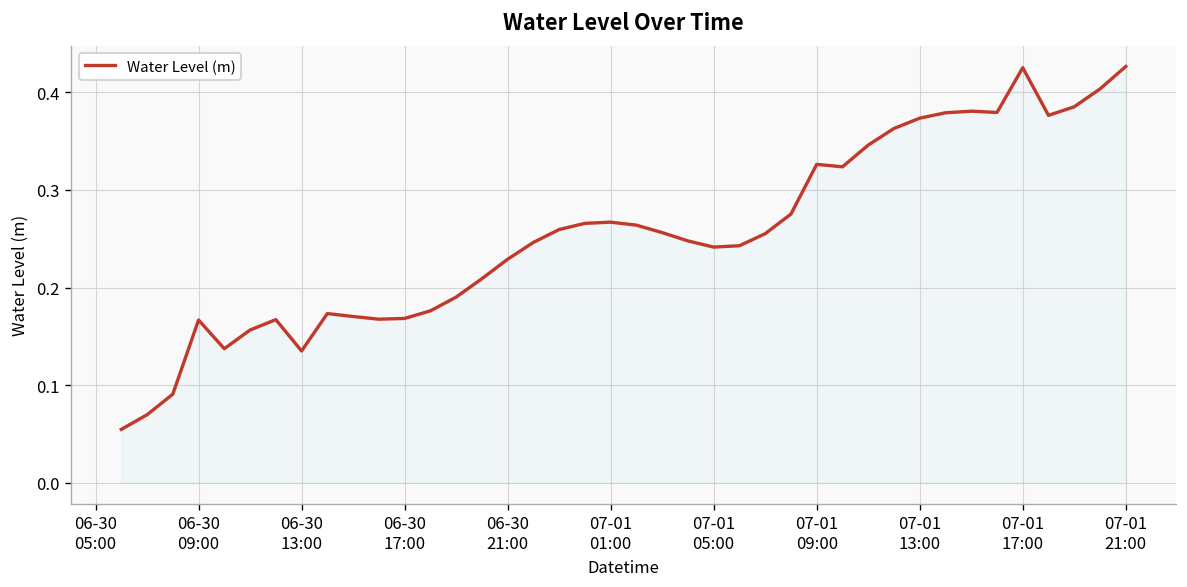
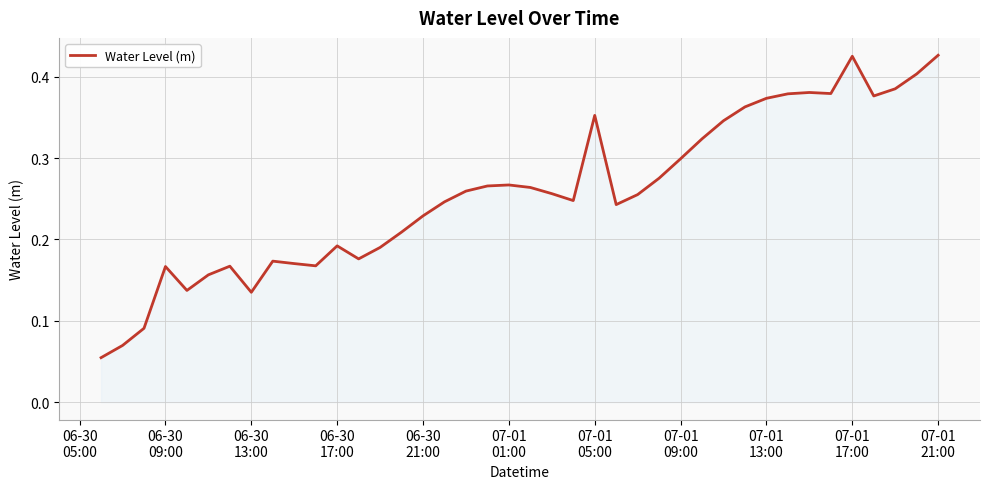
  {
    "06-30 09:00": 0.17,
    "06-30 13:00": 0.14,
-   "06-30 17:00": 0.17,
+   "06-30 17:00": 0.19,
    "06-30 21:00": 0.23,
    "07-01 01:00": 0.27,
-   "07-01 05:00": 0.24,
-   "07-01 09:00": 0.33,
+   "07-01 05:00": 0.35,
+   "07-01 09:00": 0.30,
    "07-01 13:00": 0.37,
    "07-01 17:00": 0.43,
    "07-01 21:00": 0.43
  }
